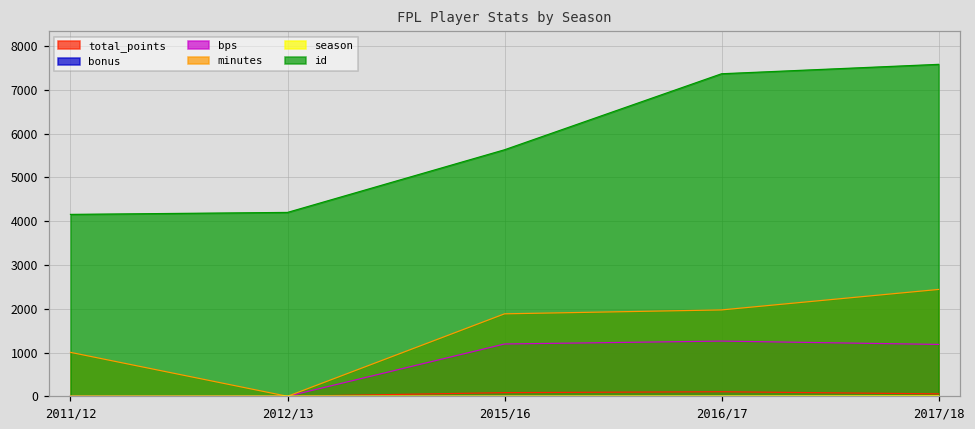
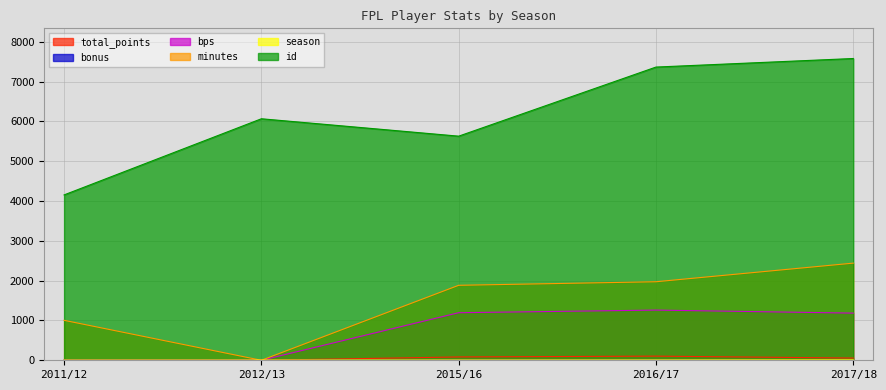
  {
    "total_points": {
      "2015/16": 100,
      "2016/17": 100
    },
    "season": {
      "2015/16": 0,
      "2016/17": 0
    },
    "bps": {
      "2015/16": 1200,
      "2016/17": 1300,
      "2017/18": 1200
    },
    "minutes": {
      "2011/12": 1000,
      "2015/16": 1900,
      "2016/17": 2000,
      "2017/18": 2400
    },
    "id": {
      "2011/12": 4200,
-     "2012/13": 4200,
+     "2012/13": 6100,
      "2015/16": 5600,
      "2016/17": 7400,
      "2017/18": 7600
    }
  }
